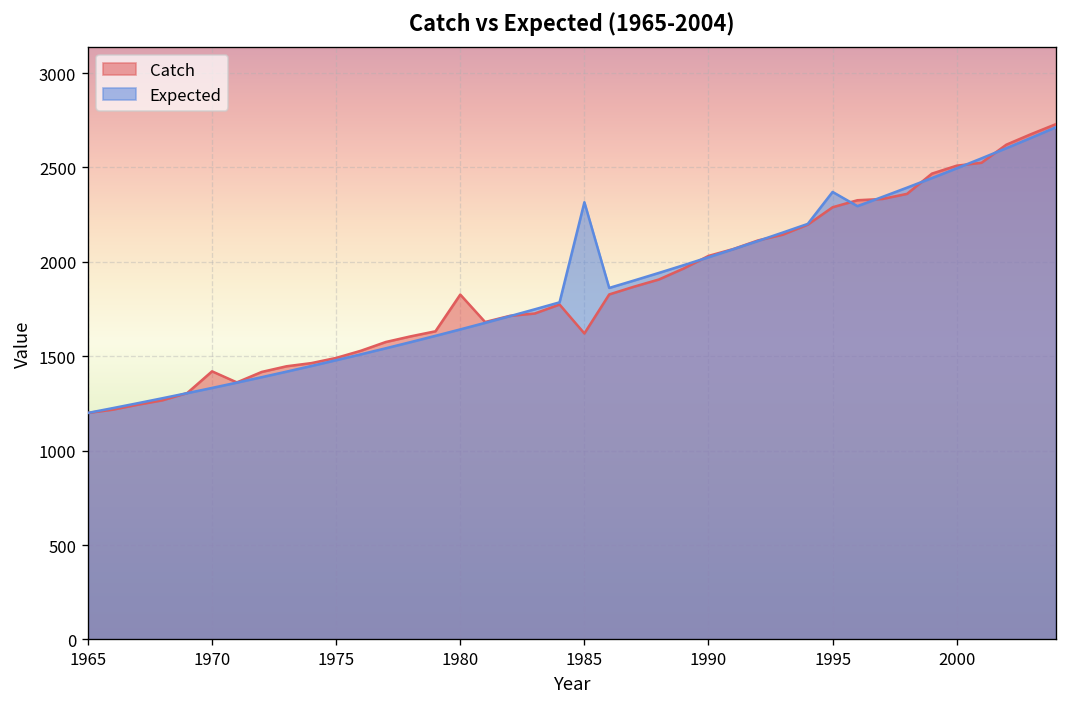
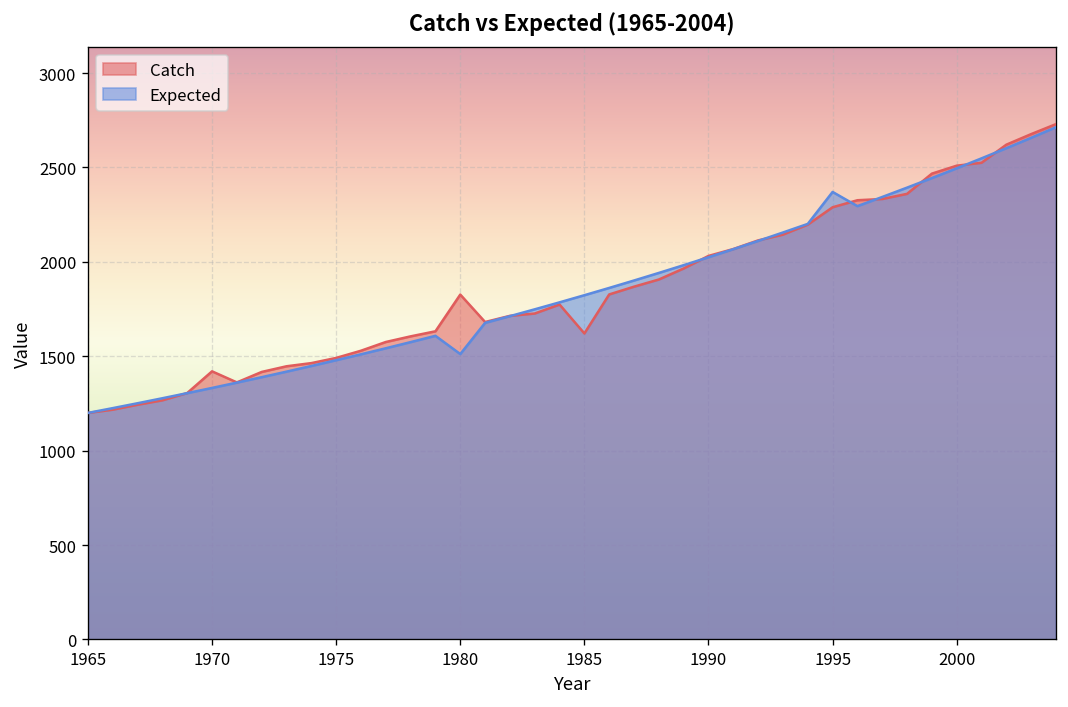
  {
    "Catch": {
      "1970": 1420,
      "1980": 1830,
      "1985": 1620,
      "1995": 2290
    },
    "Expected": {
      "1970": 1330,
-     "1980": 1640,
-     "1985": 2320,
+     "1980": 1510,
+     "1985": 1820,
      "1995": 2370
    }
  }
